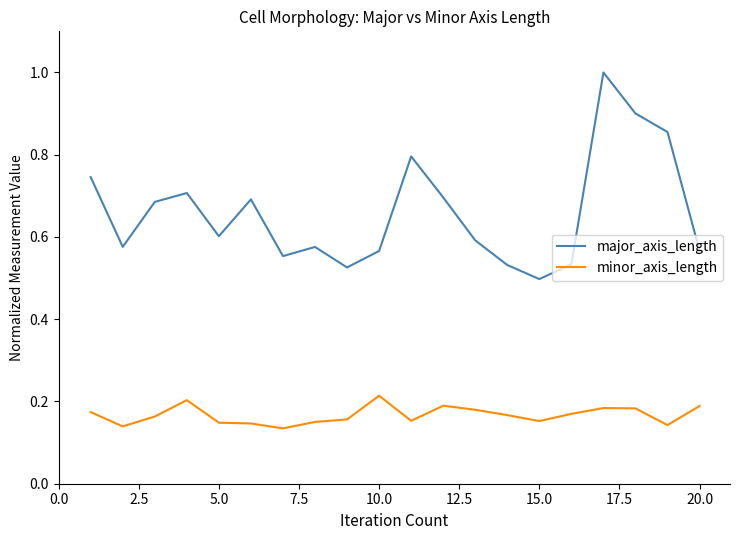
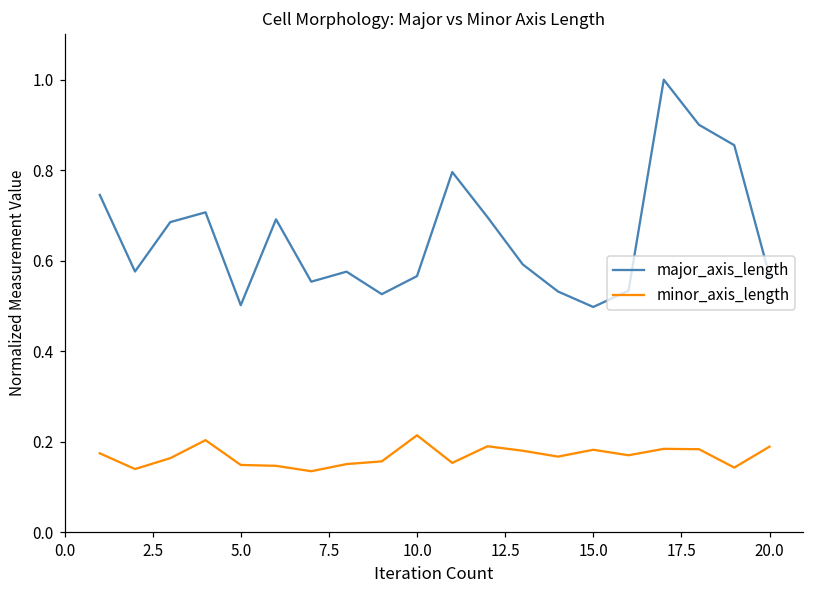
  {
    "major_axis_length": {
-     "5.0": 0.60,
+     "5.0": 0.50,
      "10.0": 0.57,
      "15.0": 0.50
    },
    "minor_axis_length": {
      "5.0": 0.15,
      "10.0": 0.21,
-     "15.0": 0.15,
+     "15.0": 0.18,
      "20.0": 0.19
    }
  }
